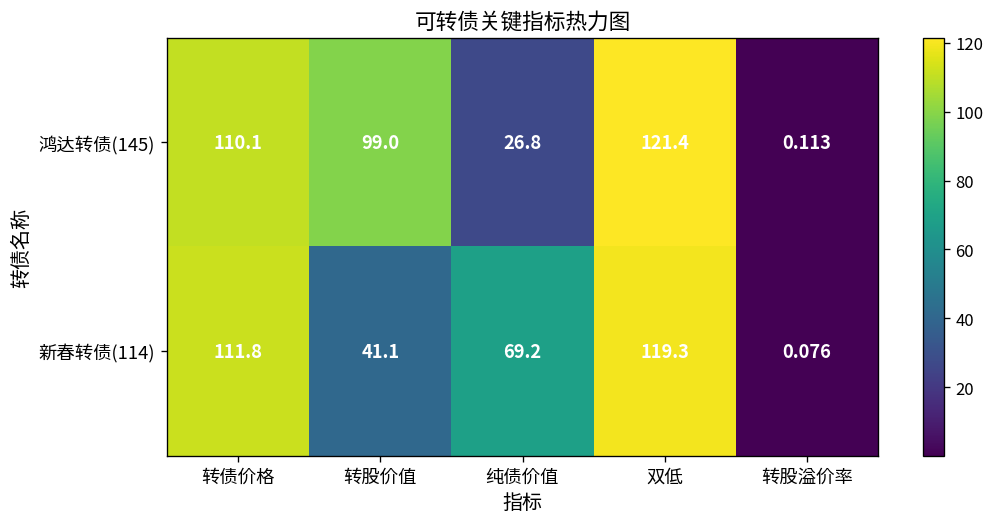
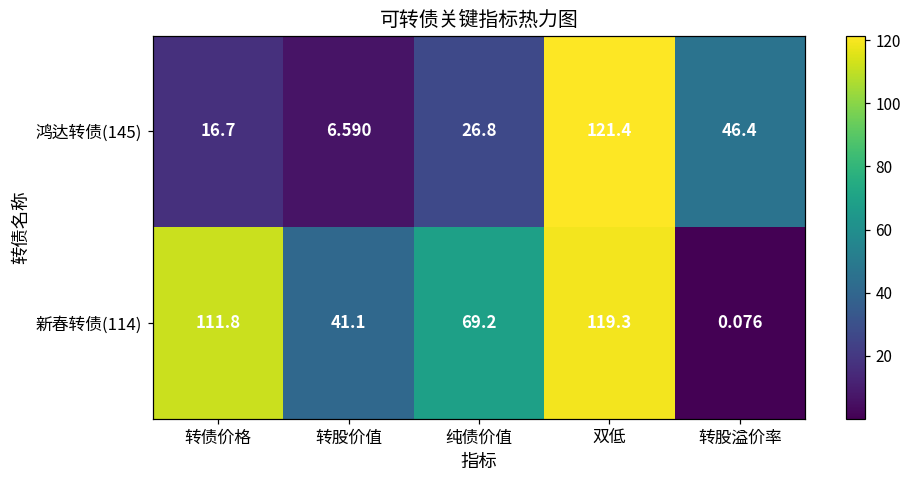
  {
    "鸿达转债(145)": {
-     "转债价格": 110.1,
-     "转股价值": 99.0,
+     "转债价格": 16.7,
+     "转股价值": 6.590,
      "纯债价值": 26.8,
      "双低": 121.4,
-     "转股溢价率": 0.113
+     "转股溢价率": 46.4
    },
    "新春转债(114)": {
      "转债价格": 111.8,
      "转股价值": 41.1,
      "纯债价值": 69.2,
      "双低": 119.3,
      "转股溢价率": 0.076
    }
  }
